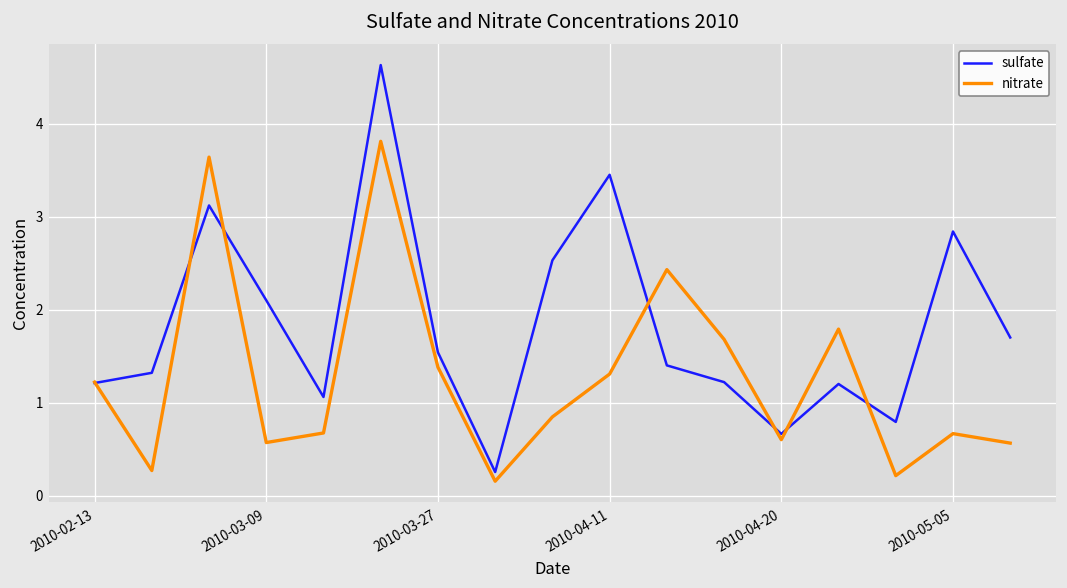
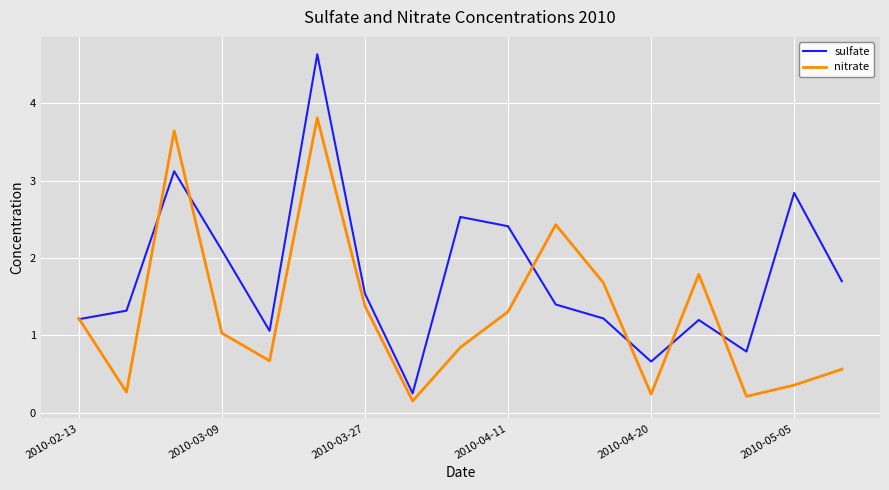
  {
    "sulfate": {
      "2010-03-09": 2.1,
      "2010-03-27": 1.5,
-     "2010-04-11": 3.5,
+     "2010-04-11": 2.4,
      "2010-04-20": 0.7,
      "2010-05-05": 2.8
    },
    "nitrate": {
-     "2010-03-09": 0.6,
+     "2010-03-09": 1.0,
      "2010-03-27": 1.4,
      "2010-04-11": 1.3,
-     "2010-04-20": 0.6,
-     "2010-05-05": 0.7
+     "2010-04-20": 0.2,
+     "2010-05-05": 0.4
    }
  }
